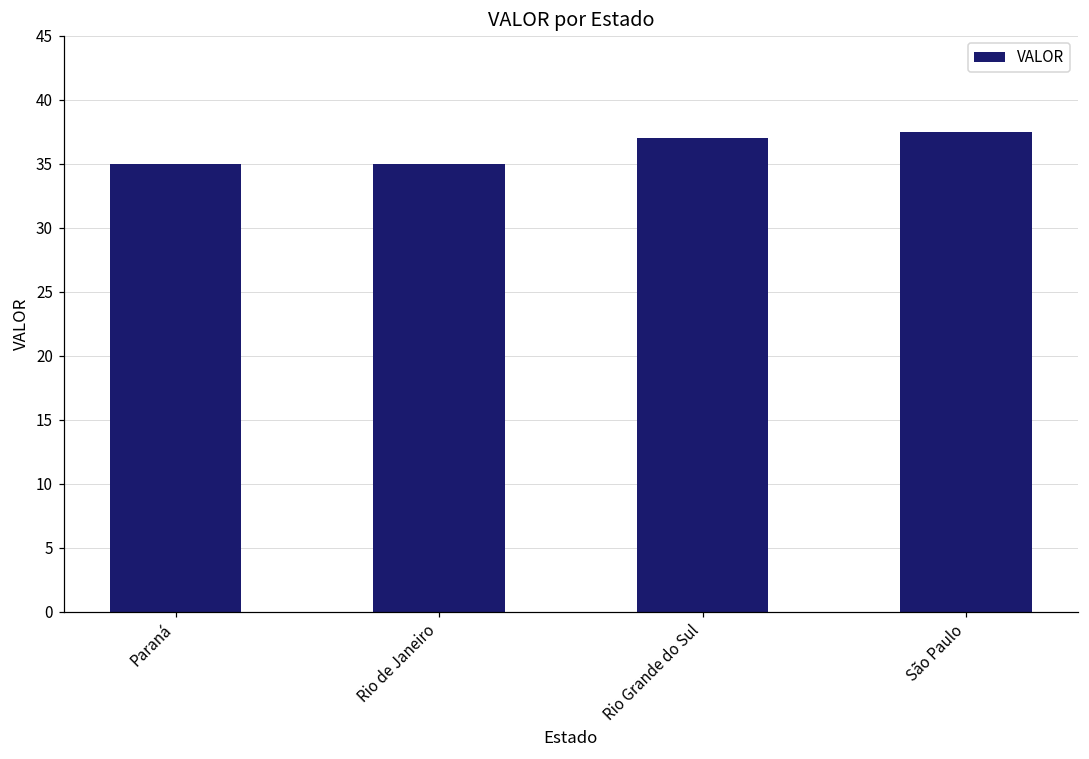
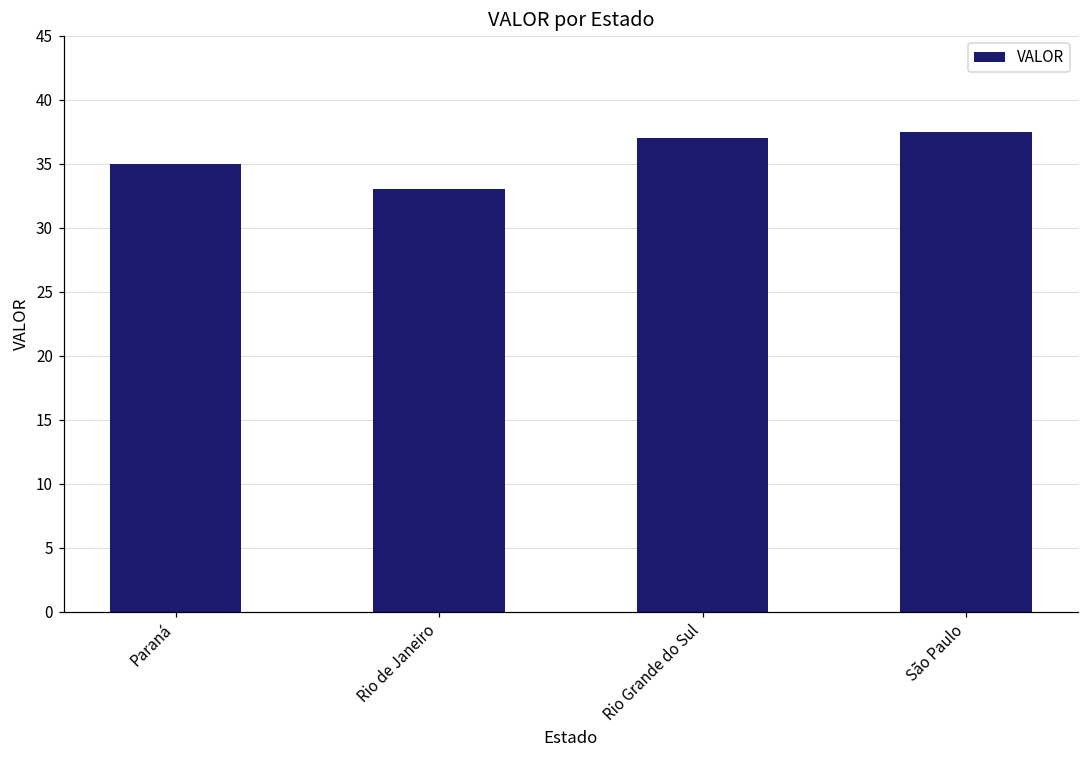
  {
    "Paraná": 35,
-   "Rio de Janeiro": 35,
+   "Rio de Janeiro": 33,
    "Rio Grande do Sul": 37,
    "São Paulo": 37.5
  }
